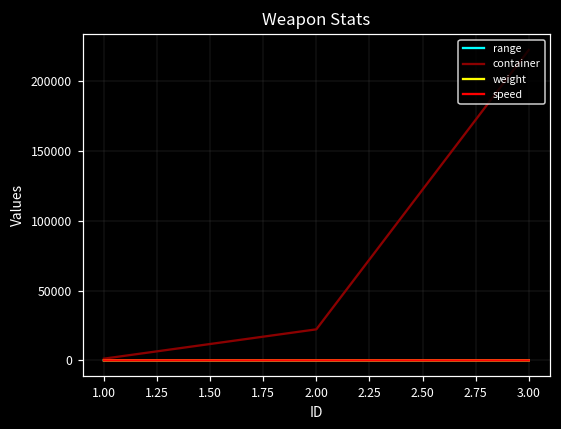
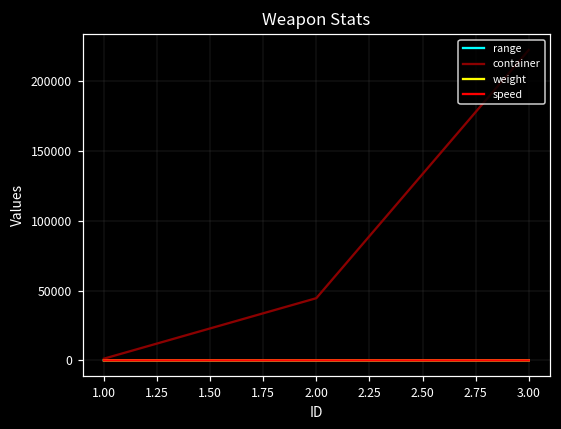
  {
    "container": {
-     "2.00": 22000
+     "2.00": 45000
    }
  }
